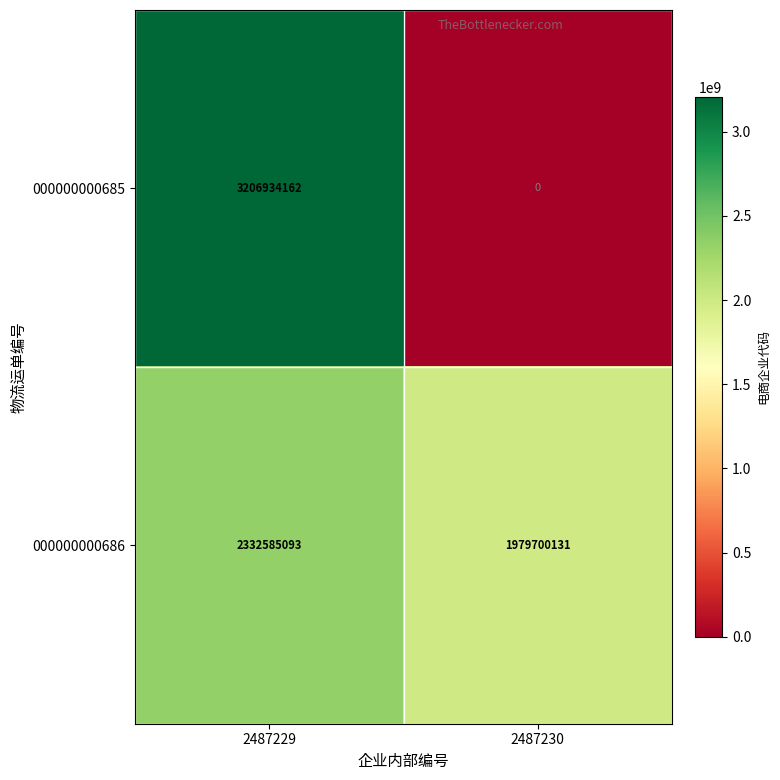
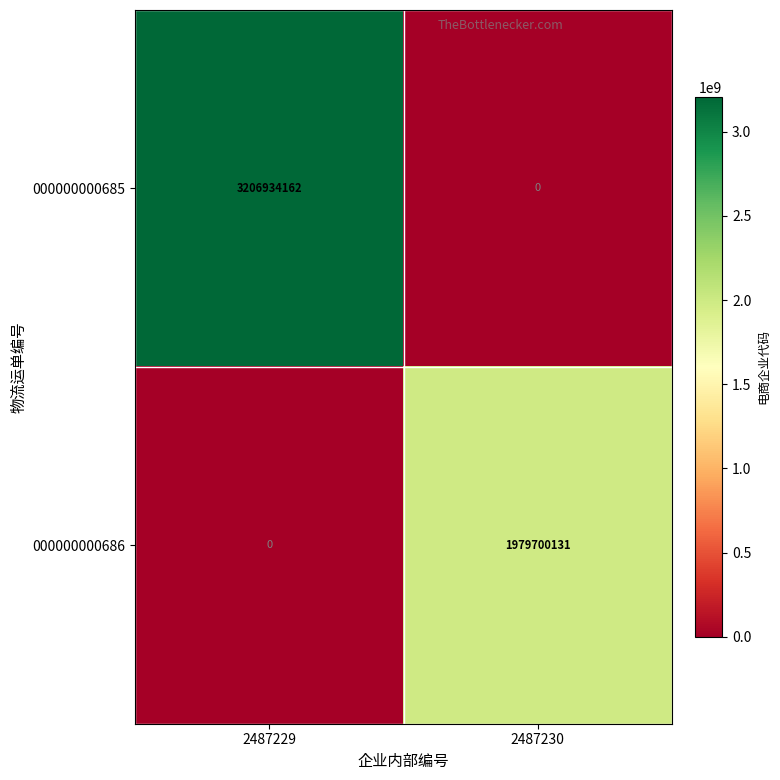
  {
    "000000000685": {
      "2487229": 3206934162,
      "2487230": 0
    },
    "000000000686": {
-     "2487229": 2332585093,
+     "2487229": 0,
      "2487230": 1979700131
    }
  }
